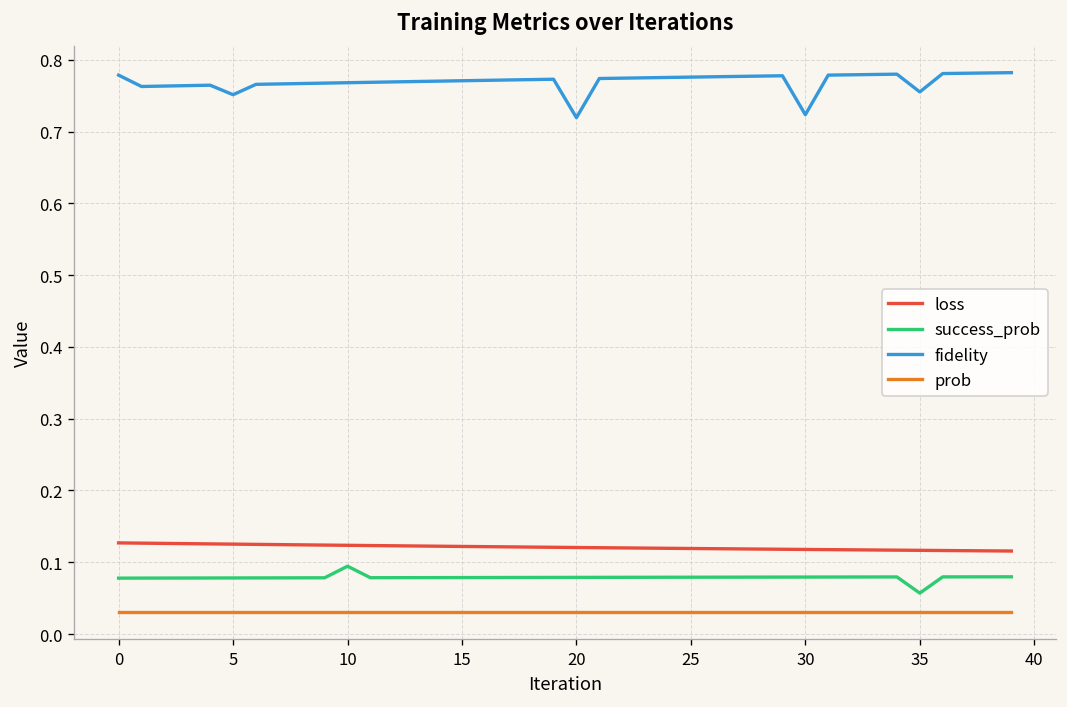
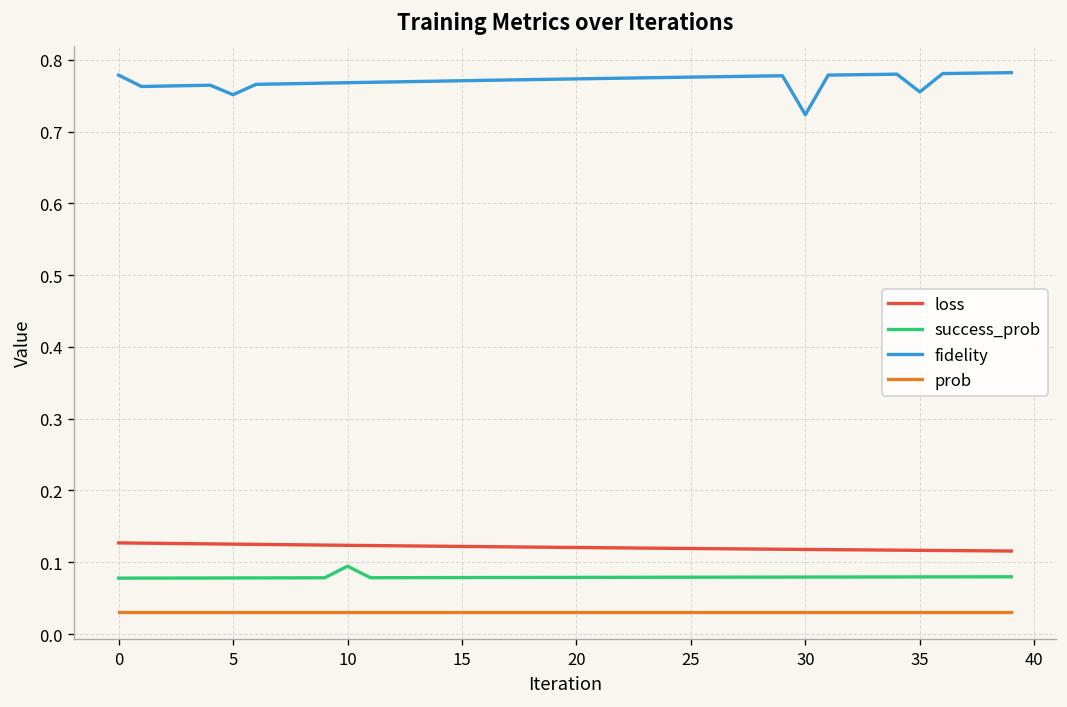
  {
    "success_prob": {
      "0": 0.08,
      "5": 0.08,
      "10": 0.09,
      "15": 0.08,
      "20": 0.08,
      "25": 0.08,
      "30": 0.08,
-     "35": 0.06
+     "35": 0.08
    },
    "fidelity": {
      "0": 0.78,
      "5": 0.75,
      "10": 0.77,
      "15": 0.77,
-     "20": 0.72,
+     "20": 0.77,
      "25": 0.78,
      "30": 0.72,
      "35": 0.76
    }
  }
